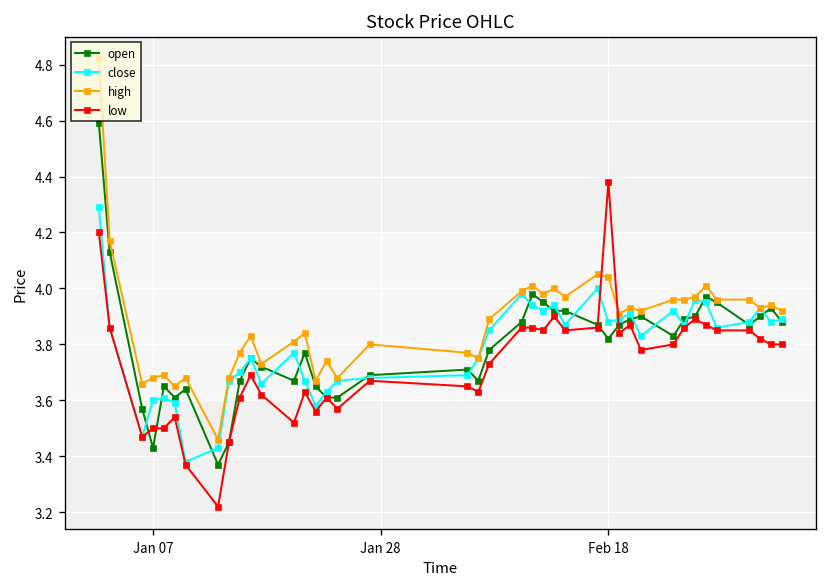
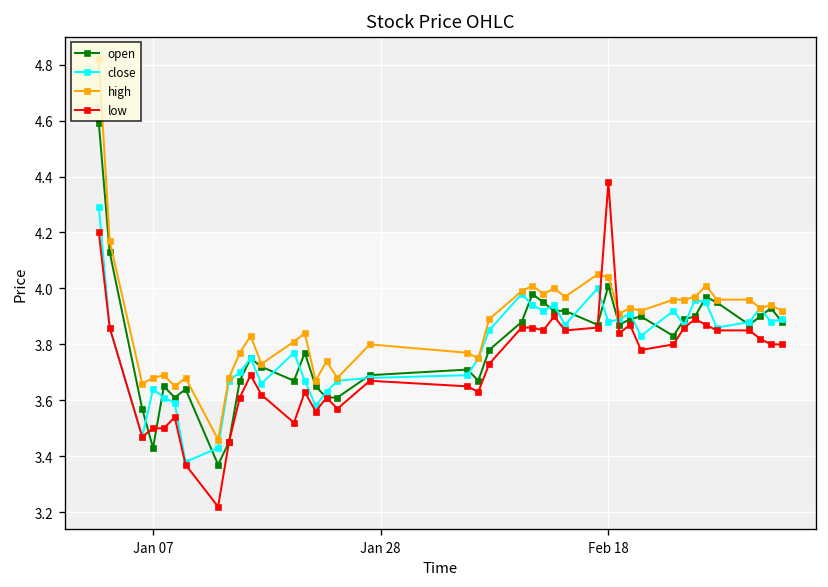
  {
    "open": {
      "Jan 07": 3.43,
-     "Feb 18": 3.82
+     "Feb 18": 4.01
    },
    "close": {
-     "Jan 07": 3.60,
+     "Jan 07": 3.64,
      "Feb 18": 3.88
    },
    "high": {
      "Jan 07": 3.68,
      "Feb 18": 4.04
    },
    "low": {
      "Jan 07": 3.50,
      "Feb 18": 4.38
    }
  }
